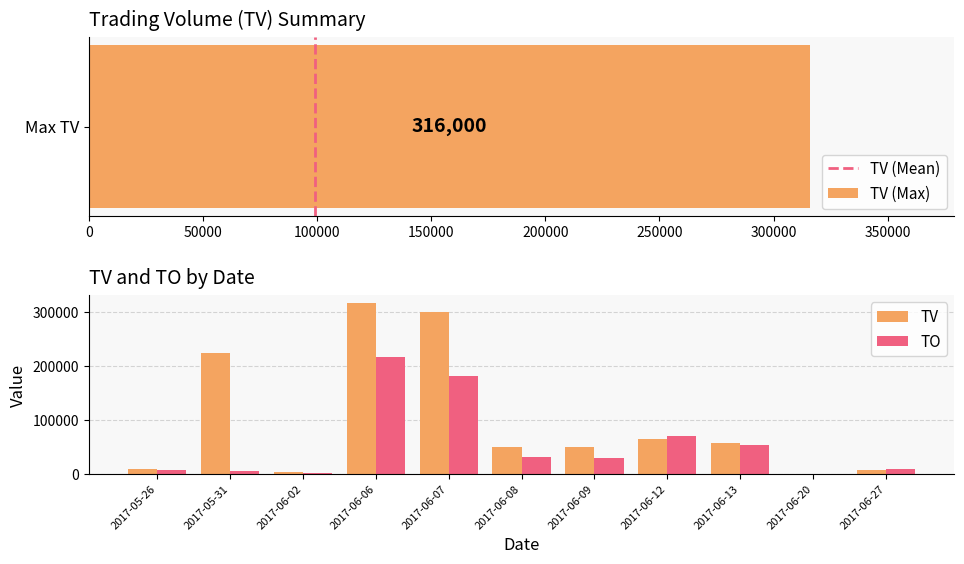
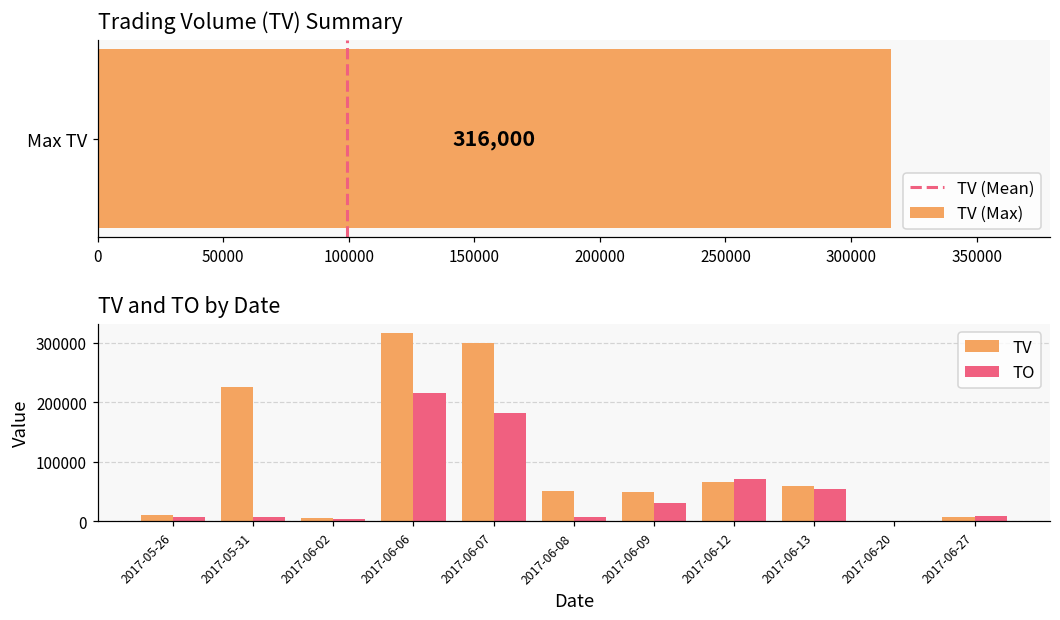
  {
    "Trading Volume (TV) Summary": {
      "Max TV": "316,000"
    },
    "TV and TO by Date": {
      "TV": {
        "2017-05-26": "10000",
        "2017-05-31": "230000",
        "2017-06-02": "10000",
        "2017-06-06": "320000",
        "2017-06-07": "300000",
        "2017-06-08": "50000",
        "2017-06-09": "50000",
        "2017-06-12": "70000",
        "2017-06-13": "60000",
        "2017-06-27": "10000"
      },
      "TO": {
        "2017-05-26": "10000",
        "2017-05-31": "10000",
        "2017-06-06": "220000",
        "2017-06-07": "180000",
-       "2017-06-08": "30000",
+       "2017-06-08": "10000",
        "2017-06-09": "30000",
        "2017-06-12": "70000",
        "2017-06-13": "50000",
        "2017-06-27": "10000"
      }
    }
  }
